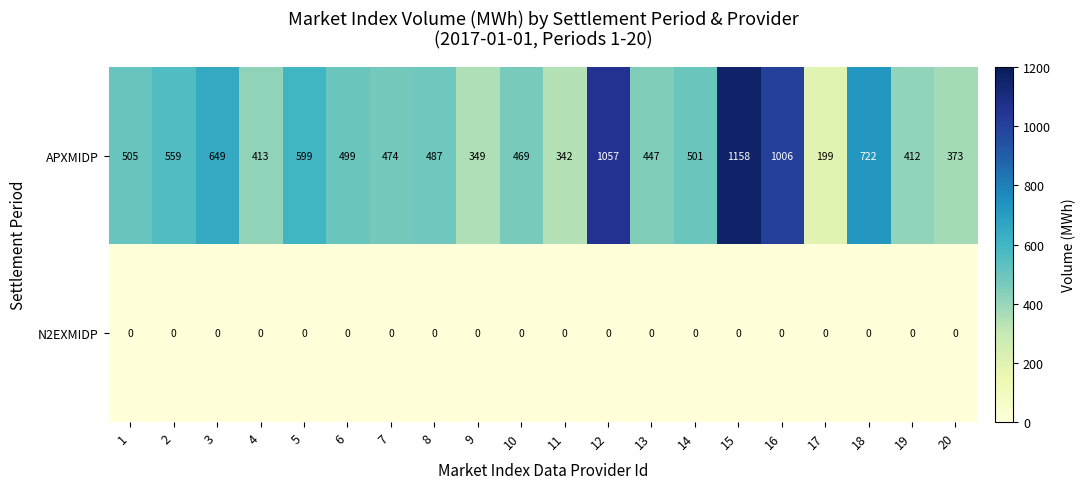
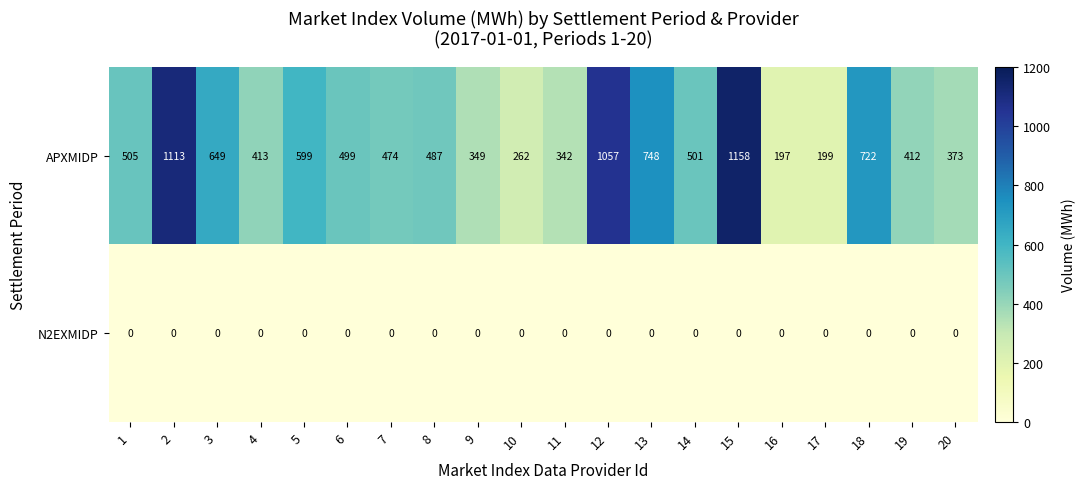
  {
    "APXMIDP": {
      "1": 505,
-     "2": 559,
+     "2": 1113,
      "3": 649,
      "4": 413,
      "5": 599,
      "6": 499,
      "7": 474,
      "8": 487,
      "9": 349,
-     "10": 469,
+     "10": 262,
      "11": 342,
      "12": 1057,
-     "13": 447,
+     "13": 748,
      "14": 501,
      "15": 1158,
-     "16": 1006,
+     "16": 197,
      "17": 199,
      "18": 722,
      "19": 412,
      "20": 373
    },
    "N2EXMIDP": {
      "1": 0,
      "2": 0,
      "3": 0,
      "4": 0,
      "5": 0,
      "6": 0,
      "7": 0,
      "8": 0,
      "9": 0,
      "10": 0,
      "11": 0,
      "12": 0,
      "13": 0,
      "14": 0,
      "15": 0,
      "16": 0,
      "17": 0,
      "18": 0,
      "19": 0,
      "20": 0
    }
  }
